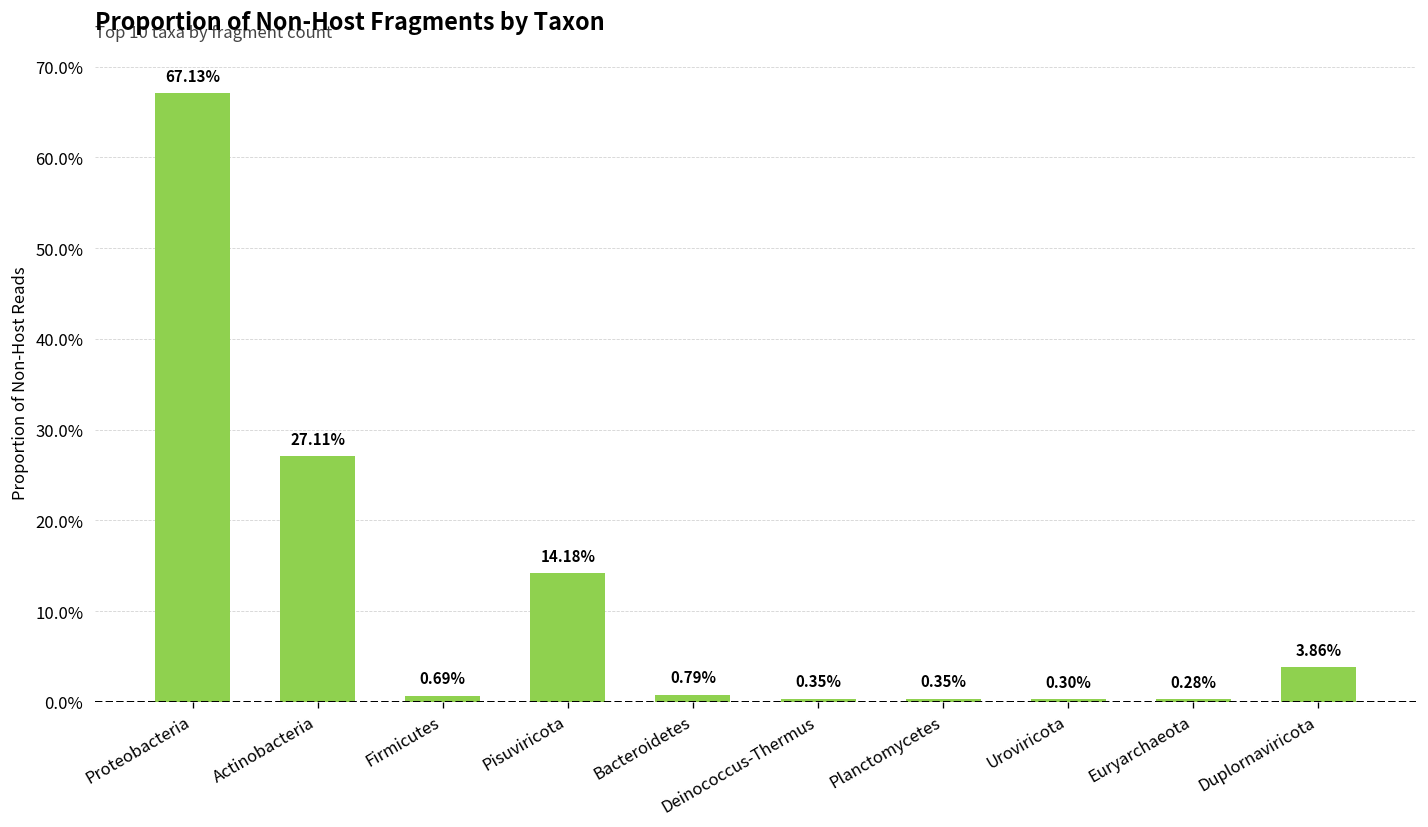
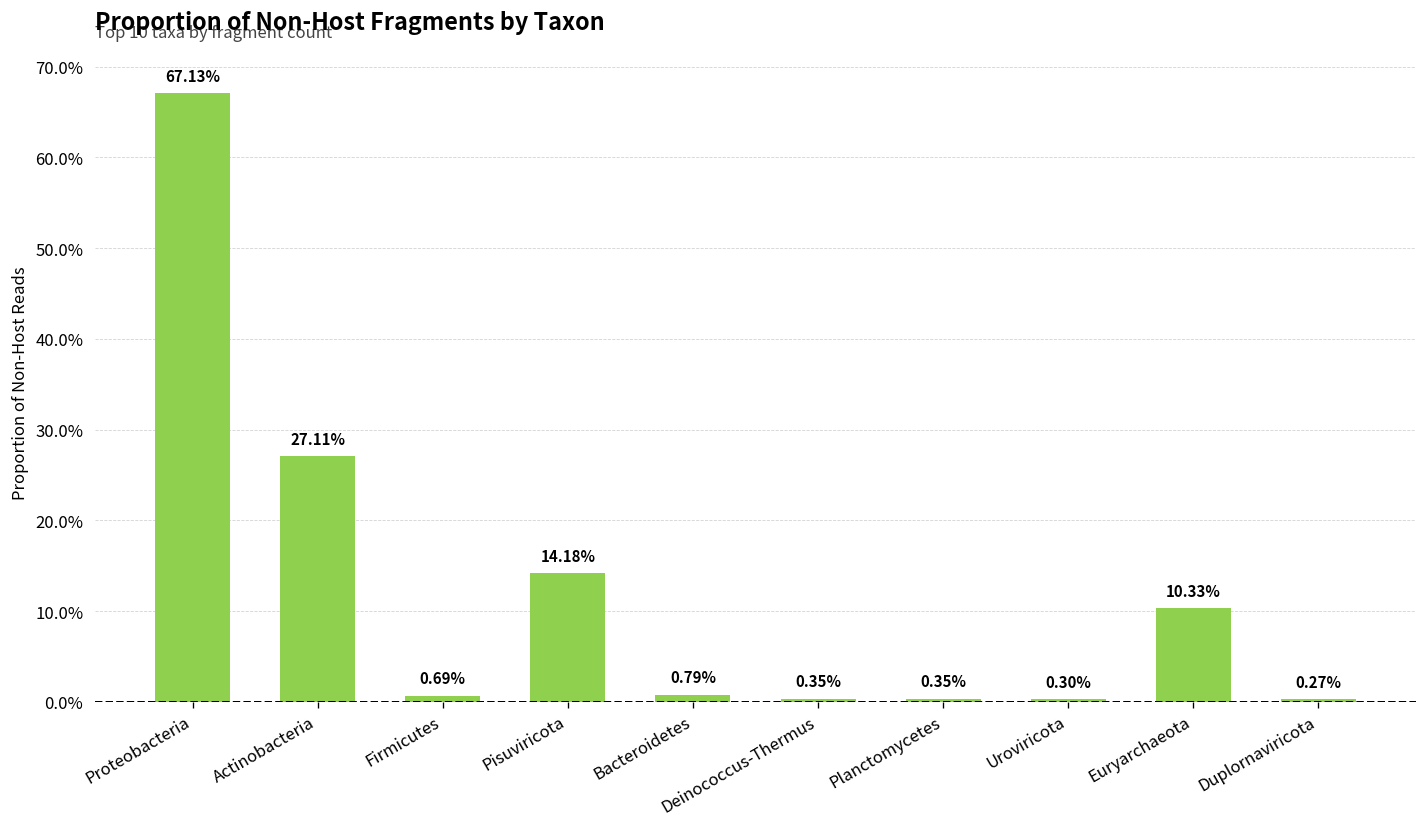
  {
    "Proteobacteria": "67.13%",
    "Actinobacteria": "27.11%",
    "Firmicutes": "0.69%",
    "Pisuviricota": "14.18%",
    "Bacteroidetes": "0.79%",
    "Deinococcus-Thermus": "0.35%",
    "Planctomycetes": "0.35%",
    "Uroviricota": "0.30%",
-   "Euryarchaeota": "0.28%",
-   "Duplornaviricota": "3.86%"
+   "Euryarchaeota": "10.33%",
+   "Duplornaviricota": "0.27%"
  }
